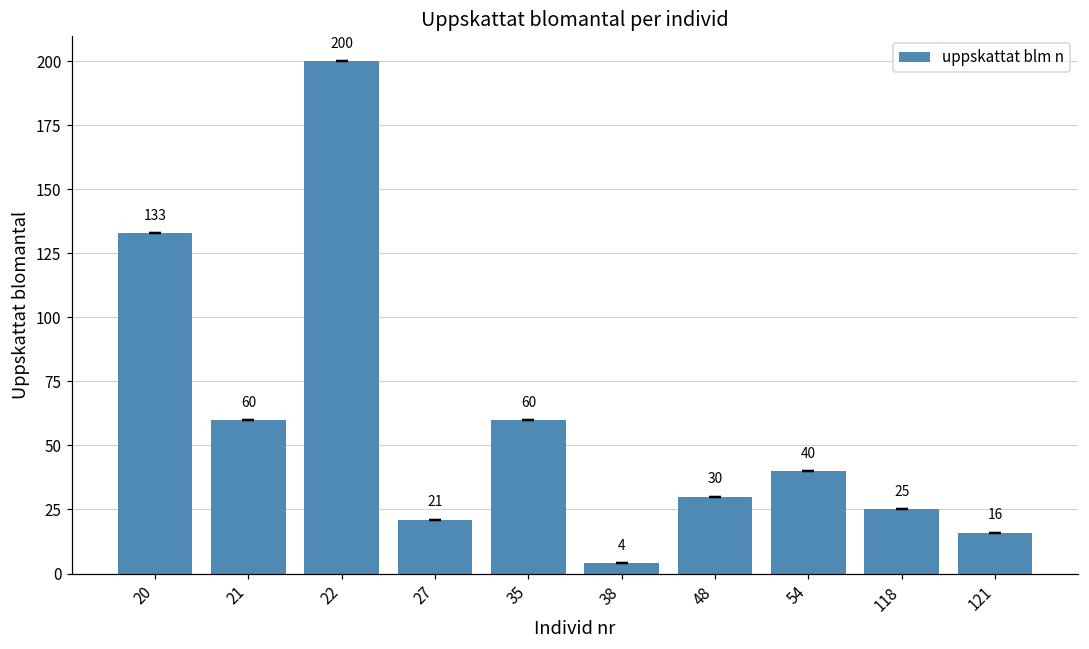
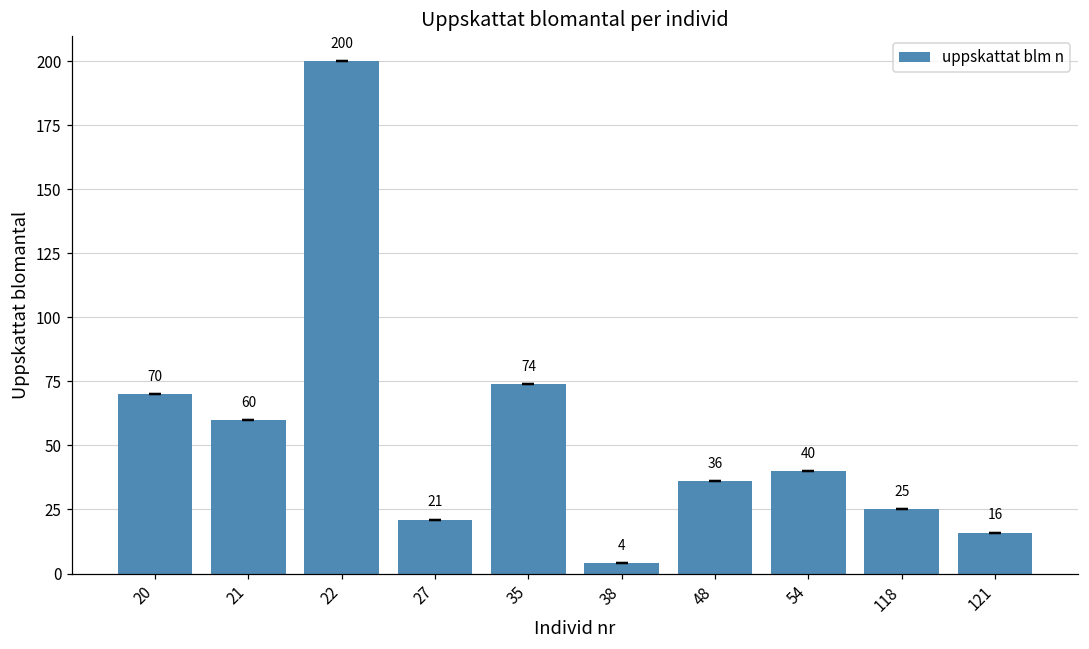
  {
-   "20": 133,
+   "20": 70,
    "21": 60,
    "22": 200,
    "27": 21,
-   "35": 60,
+   "35": 74,
    "38": 4,
-   "48": 30,
+   "48": 36,
    "54": 40,
    "118": 25,
    "121": 16
  }
